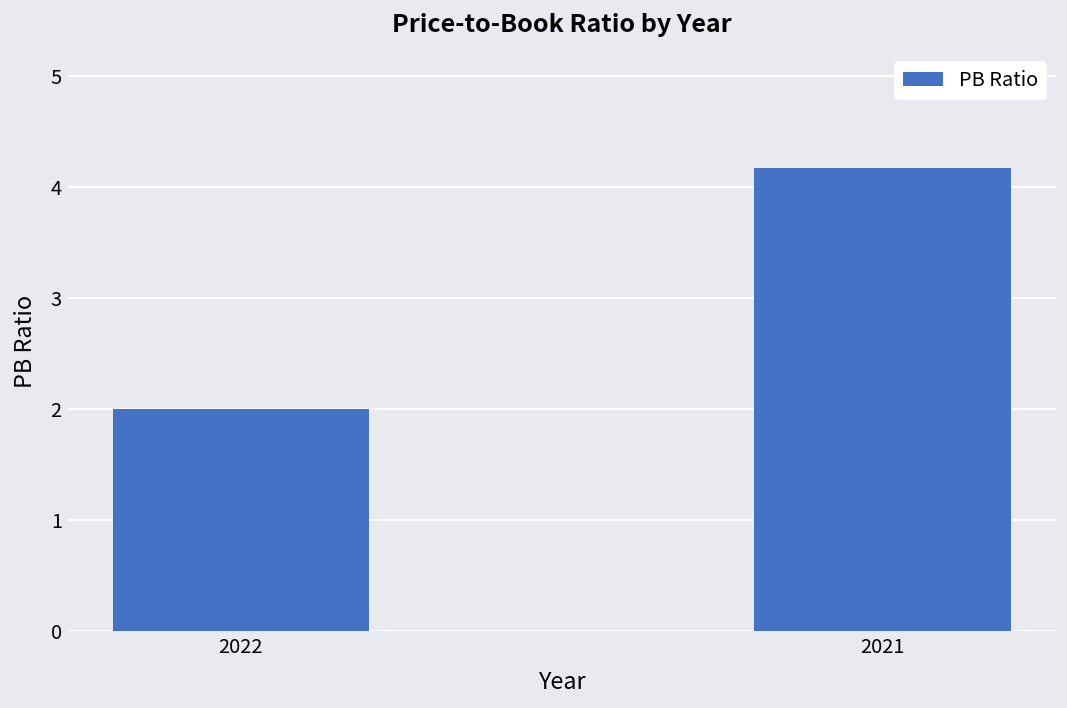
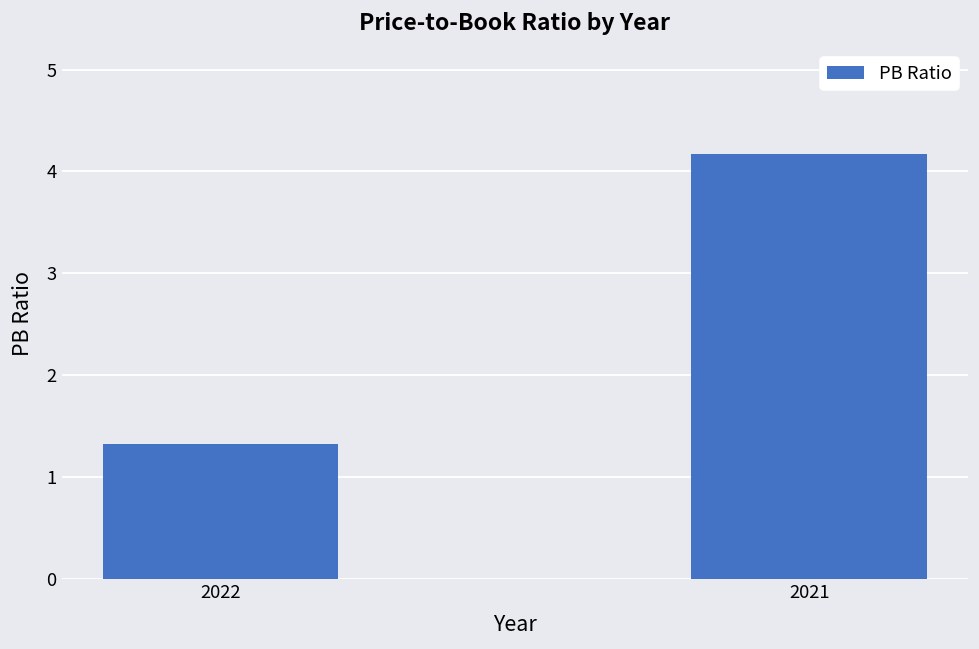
  {
-   "2022": 2.0,
+   "2022": 1.3,
    "2021": 4.2
  }
